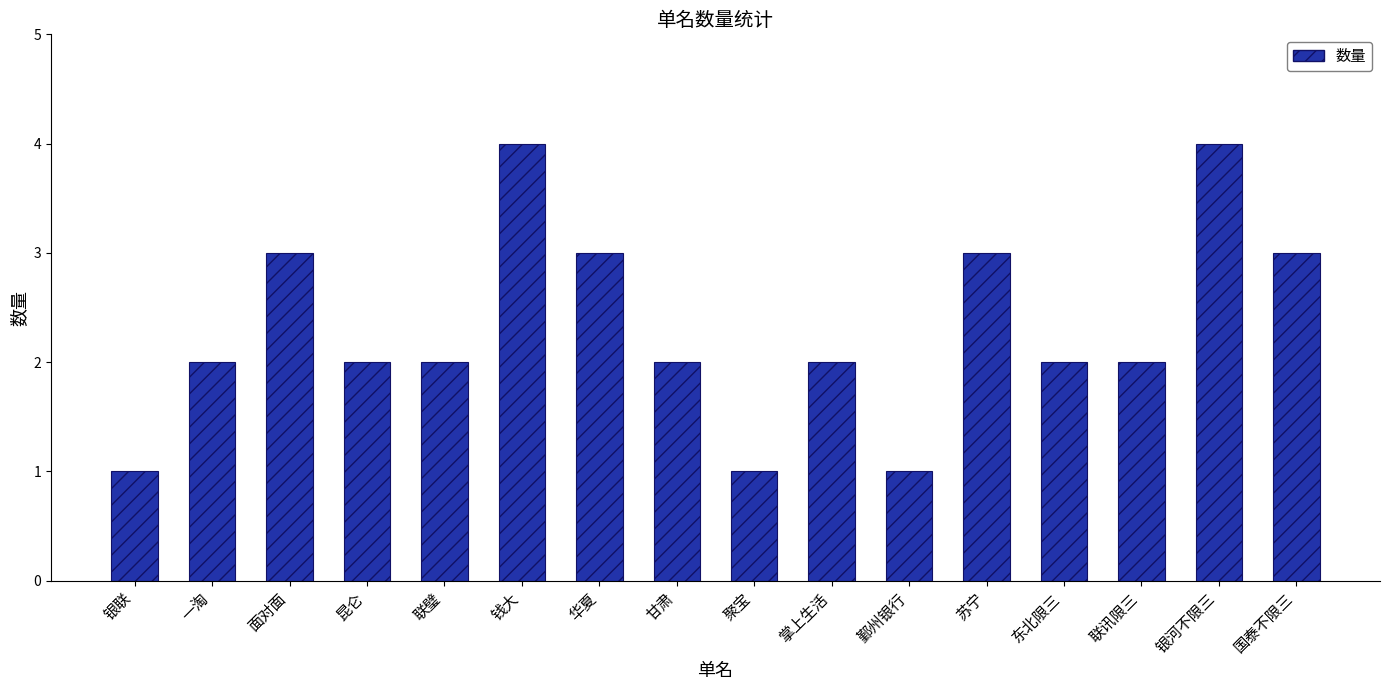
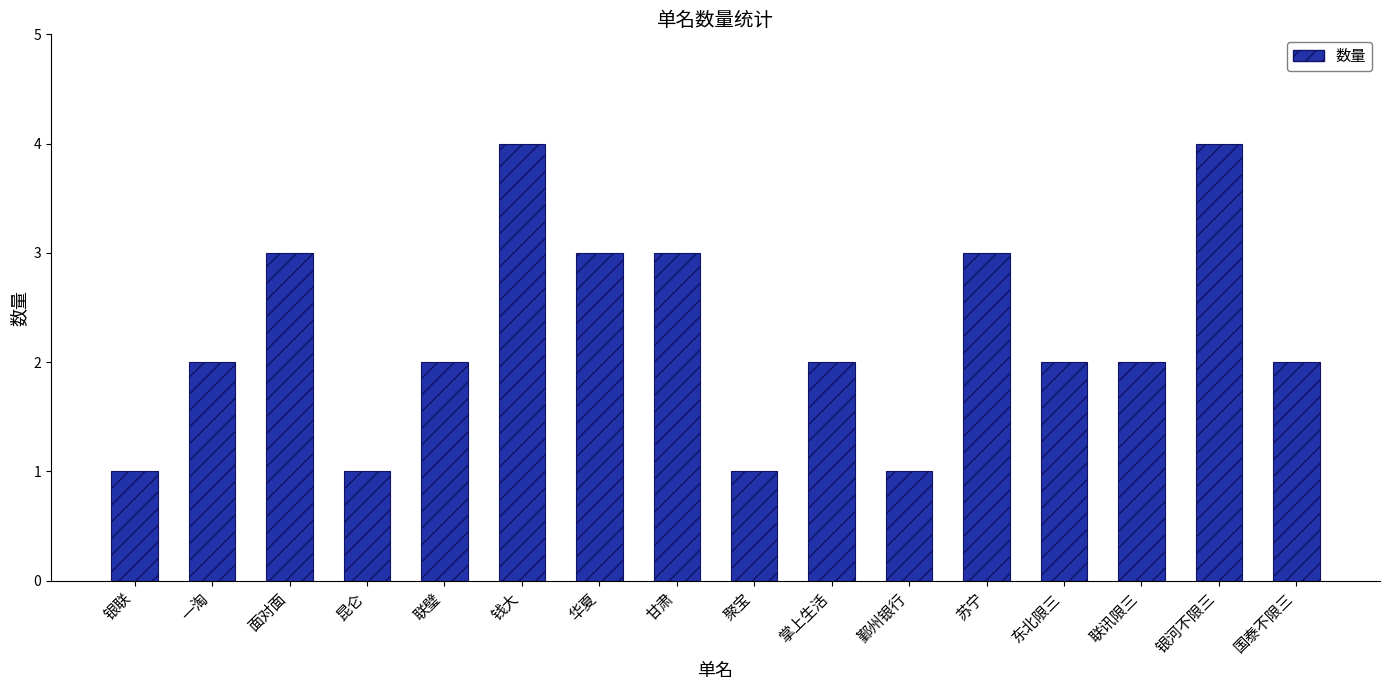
  {
    "银联": 1,
    "一淘": 2,
    "面对面": 3,
-   "昆仑": 2,
+   "昆仑": 1,
    "联璧": 2,
    "钱大": 4,
    "华夏": 3,
-   "甘肃": 2,
+   "甘肃": 3,
    "聚宝": 1,
    "掌上生活": 2,
    "鄞州银行": 1,
    "苏宁": 3,
    "东北限三": 2,
    "联讯限三": 2,
    "银河不限三": 4,
-   "国泰不限三": 3
+   "国泰不限三": 2
  }
